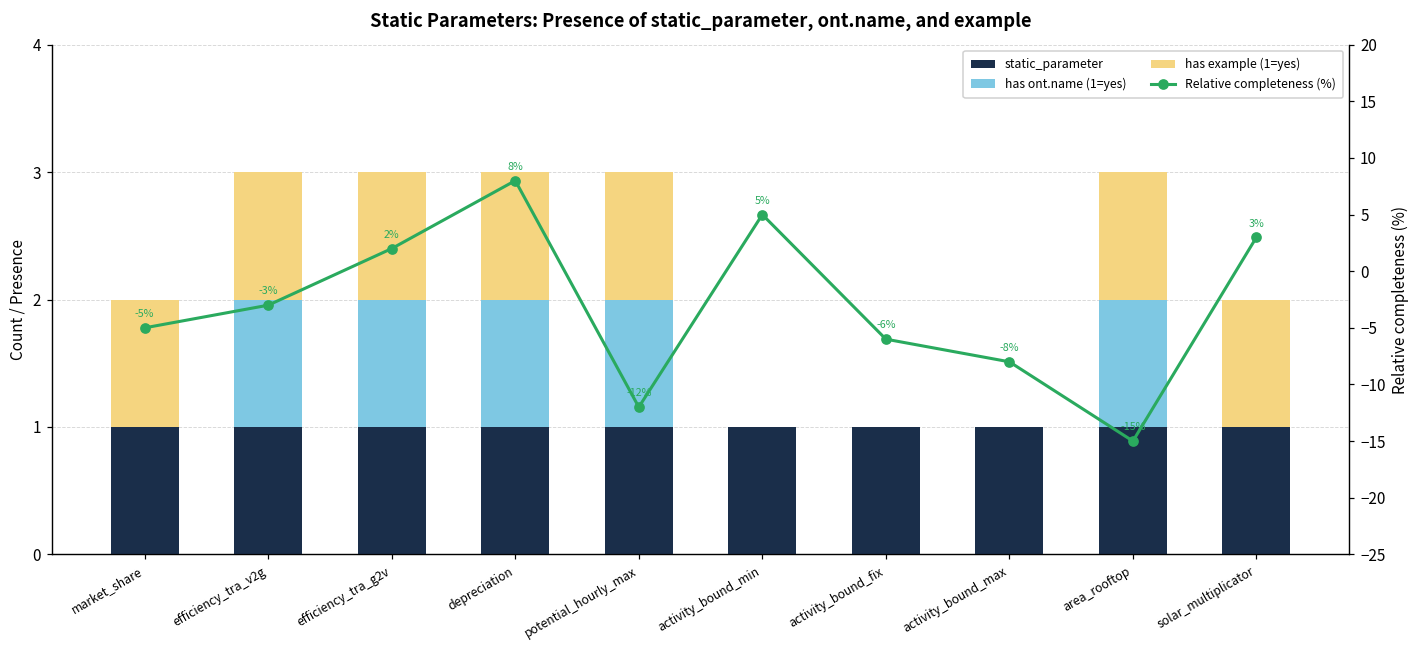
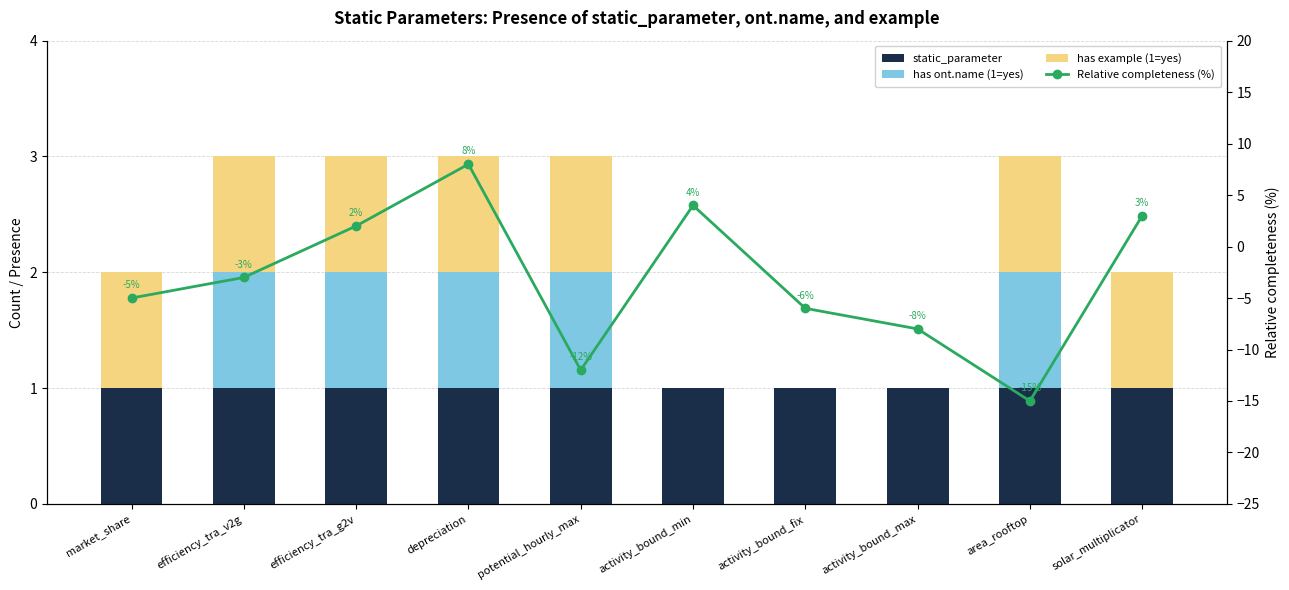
  {
    "Relative completeness (%)": {
      "market_share": "-5%",
      "efficiency_tra_v2g": "-3%",
      "efficiency_tra_g2v": "2%",
      "depreciation": "8%",
      "potential_hourly_max": "-12%",
-     "activity_bound_min": "5%",
+     "activity_bound_min": "4%",
      "activity_bound_fix": "-6%",
      "activity_bound_max": "-8%",
      "area_rooftop": "-15%",
      "solar_multiplicator": "3%"
    }
  }
